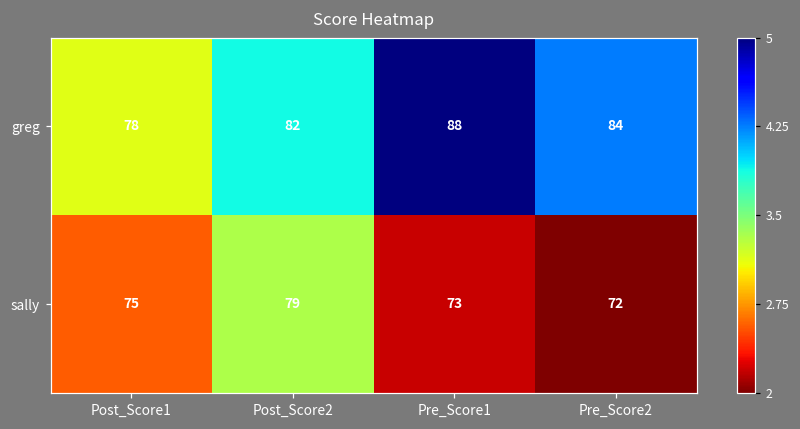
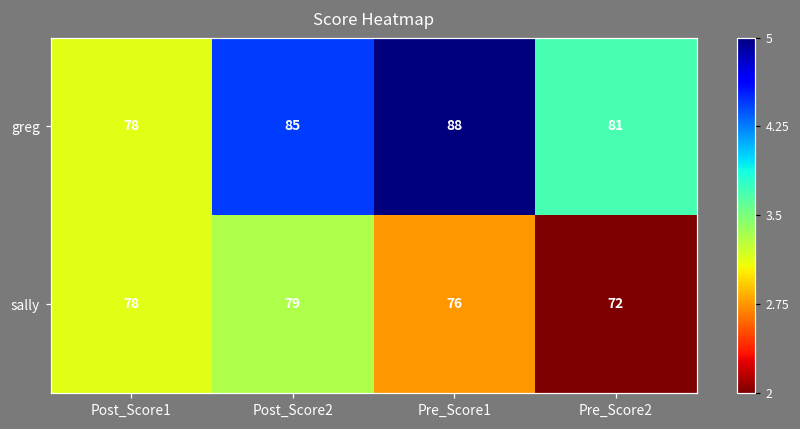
  {
    "greg": {
      "Post_Score1": 78,
-     "Post_Score2": 82,
+     "Post_Score2": 85,
      "Pre_Score1": 88,
-     "Pre_Score2": 84
+     "Pre_Score2": 81
    },
    "sally": {
-     "Post_Score1": 75,
+     "Post_Score1": 78,
      "Post_Score2": 79,
-     "Pre_Score1": 73,
+     "Pre_Score1": 76,
      "Pre_Score2": 72
    }
  }
